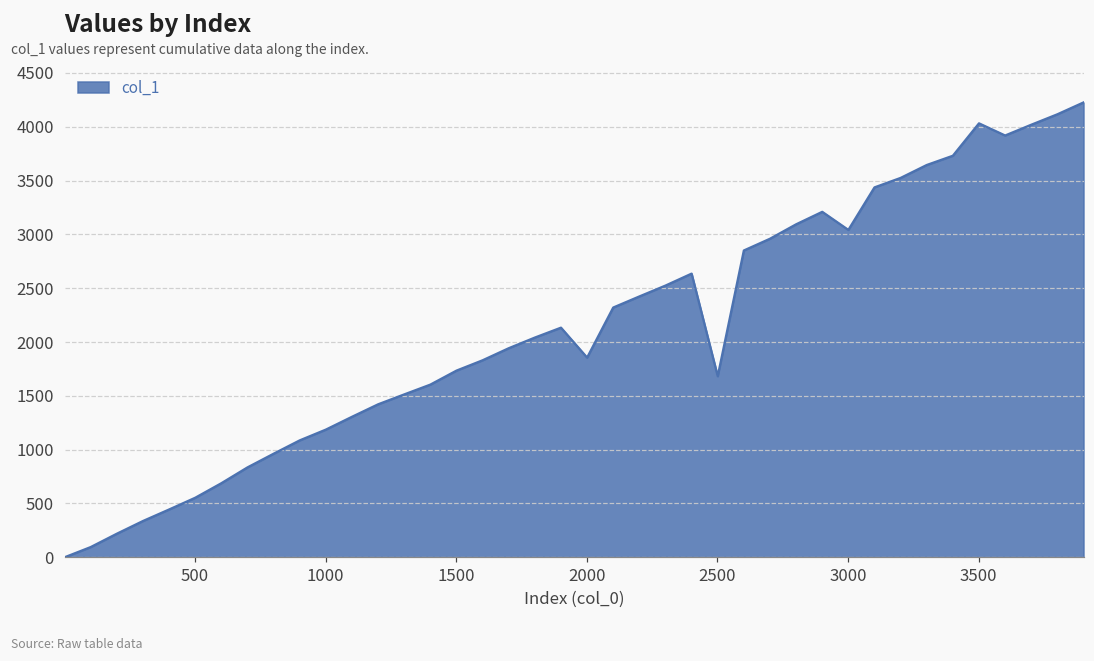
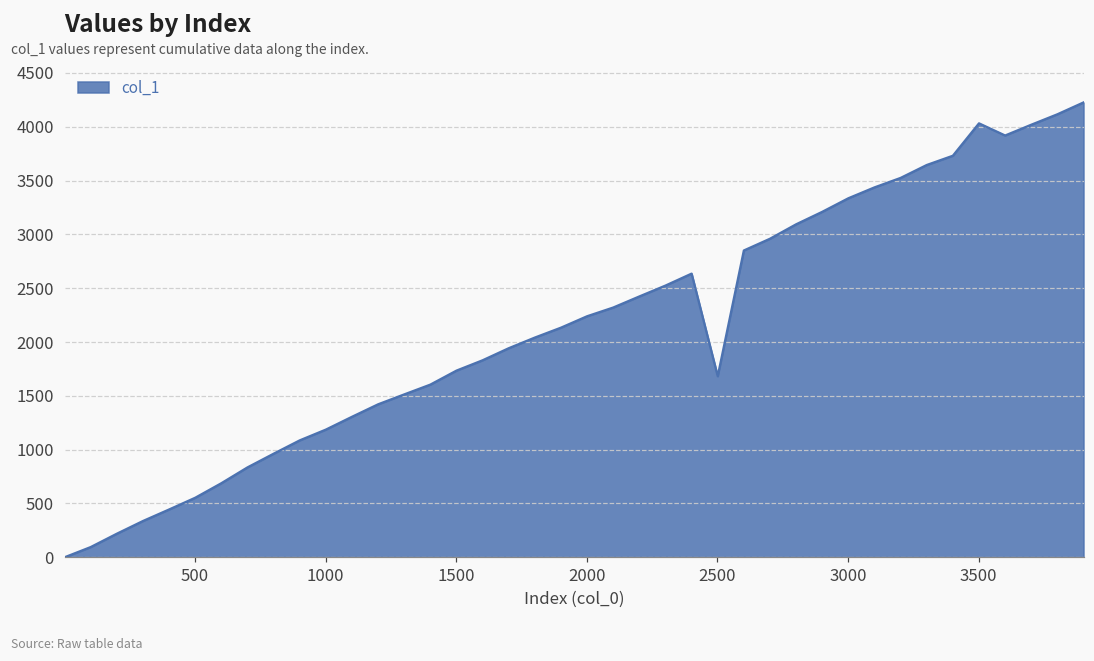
  {
    "500": 600,
    "1000": 1200,
    "1500": 1700,
-   "2000": 1900,
+   "2000": 2200,
    "2500": 1700,
-   "3000": 3000,
+   "3000": 3300,
    "3500": 4000
  }
